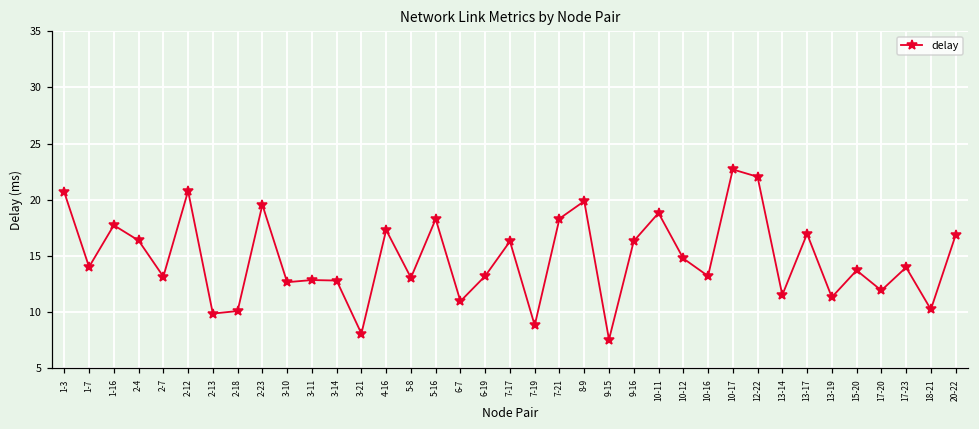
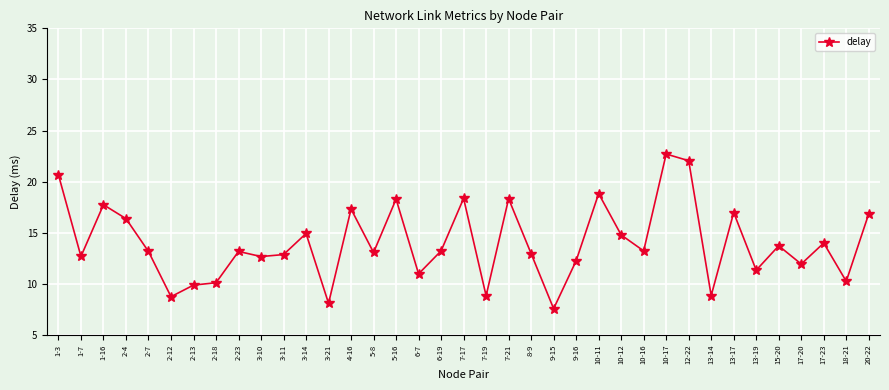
  {
    "1-3": 20.7,
-   "1-7": 14.0,
+   "1-7": 12.7,
    "1-16": 17.7,
    "2-4": 16.4,
    "2-7": 13.2,
-   "2-12": 20.8,
+   "2-12": 8.7,
    "2-13": 9.9,
    "2-18": 10.1,
-   "2-23": 19.6,
+   "2-23": 13.2,
    "3-10": 12.7,
    "3-11": 12.9,
-   "3-14": 12.8,
+   "3-14": 14.9,
    "3-21": 8.1,
    "4-16": 17.3,
    "5-8": 13.1,
    "5-16": 18.3,
    "6-7": 11.0,
    "6-19": 13.2,
-   "7-17": 16.3,
+   "7-17": 18.4,
    "7-19": 8.8,
    "7-21": 18.3,
-   "8-9": 19.9,
+   "8-9": 13.0,
    "9-15": 7.6,
-   "9-16": 16.3,
+   "9-16": 12.3,
    "10-11": 18.8,
    "10-12": 14.8,
    "10-16": 13.2,
    "10-17": 22.7,
    "12-22": 22.0,
-   "13-14": 11.5,
+   "13-14": 8.9,
    "13-17": 17.0,
    "13-19": 11.3,
    "15-20": 13.7,
    "17-20": 11.9,
    "17-23": 14.0,
    "18-21": 10.2,
    "20-22": 16.9
  }
